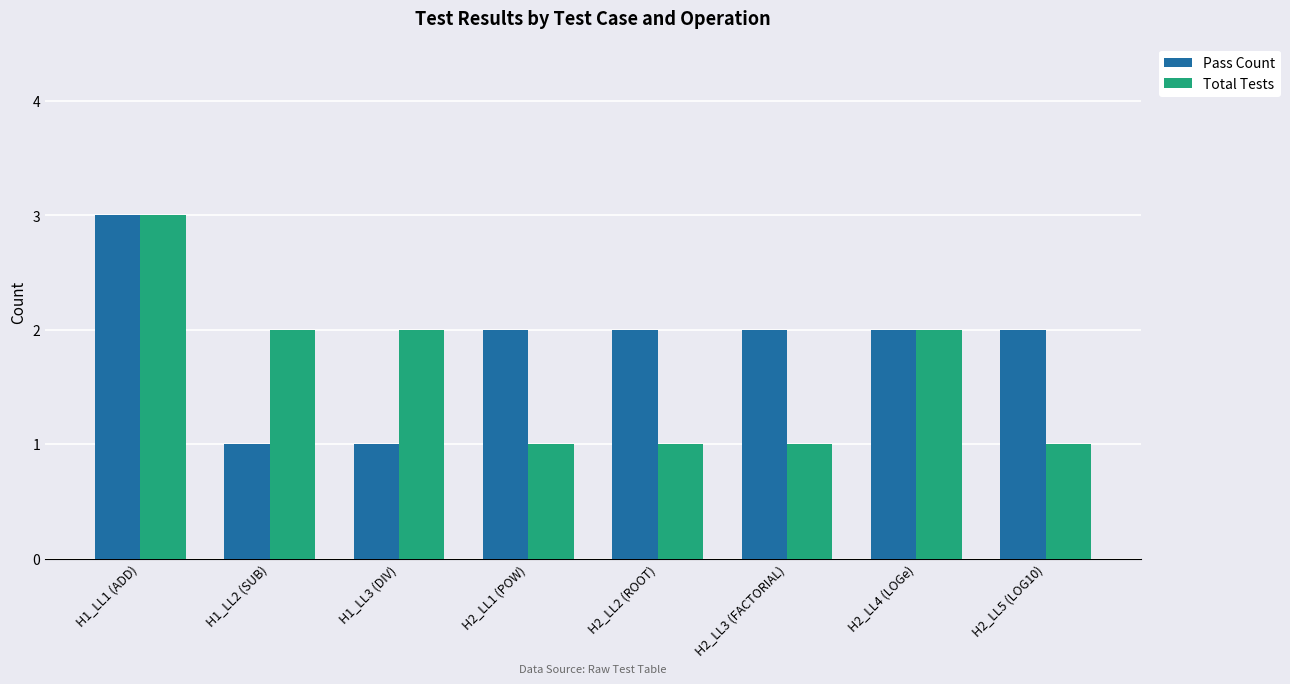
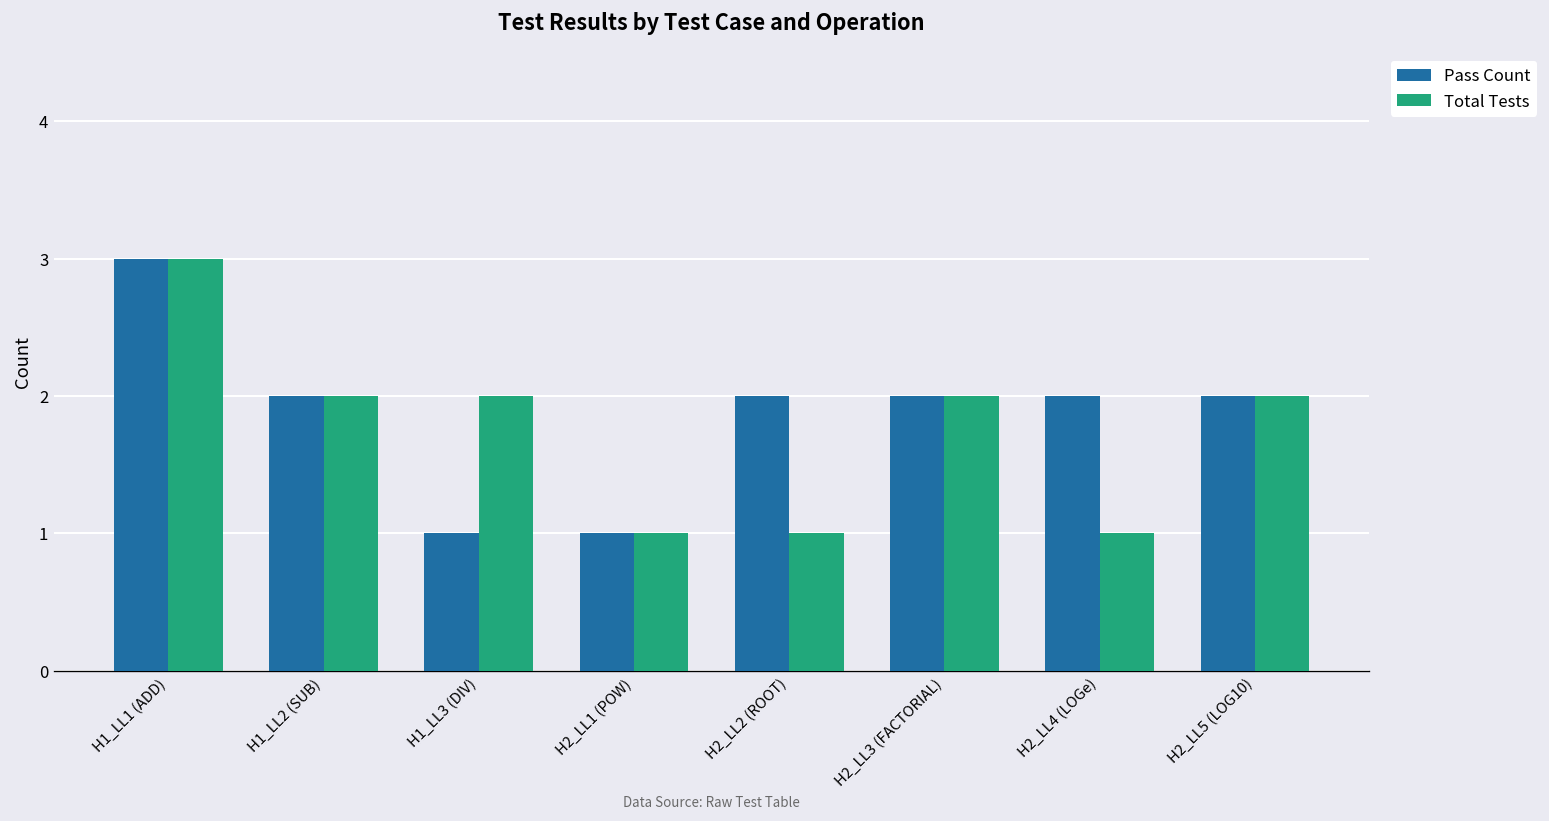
  {
    "Pass Count": {
      "H1_LL1 (ADD)": 3,
-     "H1_LL2 (SUB)": 1,
+     "H1_LL2 (SUB)": 2,
      "H1_LL3 (DIV)": 1,
-     "H2_LL1 (POW)": 2,
+     "H2_LL1 (POW)": 1,
      "H2_LL2 (ROOT)": 2,
      "H2_LL3 (FACTORIAL)": 2,
      "H2_LL4 (LOGe)": 2,
      "H2_LL5 (LOG10)": 2
    },
    "Total Tests": {
      "H1_LL1 (ADD)": 3,
      "H1_LL2 (SUB)": 2,
      "H1_LL3 (DIV)": 2,
      "H2_LL1 (POW)": 1,
      "H2_LL2 (ROOT)": 1,
-     "H2_LL3 (FACTORIAL)": 1,
-     "H2_LL4 (LOGe)": 2,
-     "H2_LL5 (LOG10)": 1
+     "H2_LL3 (FACTORIAL)": 2,
+     "H2_LL4 (LOGe)": 1,
+     "H2_LL5 (LOG10)": 2
    }
  }
